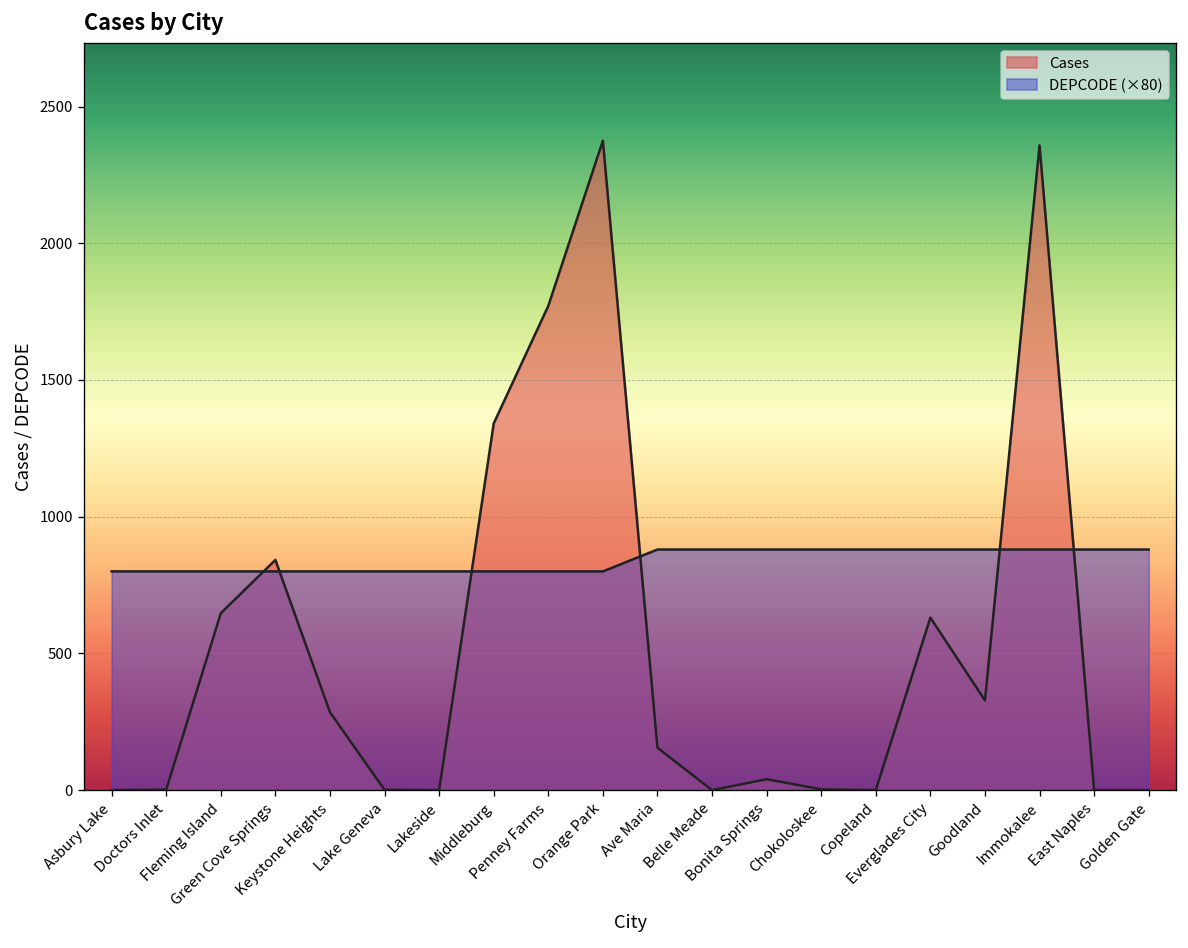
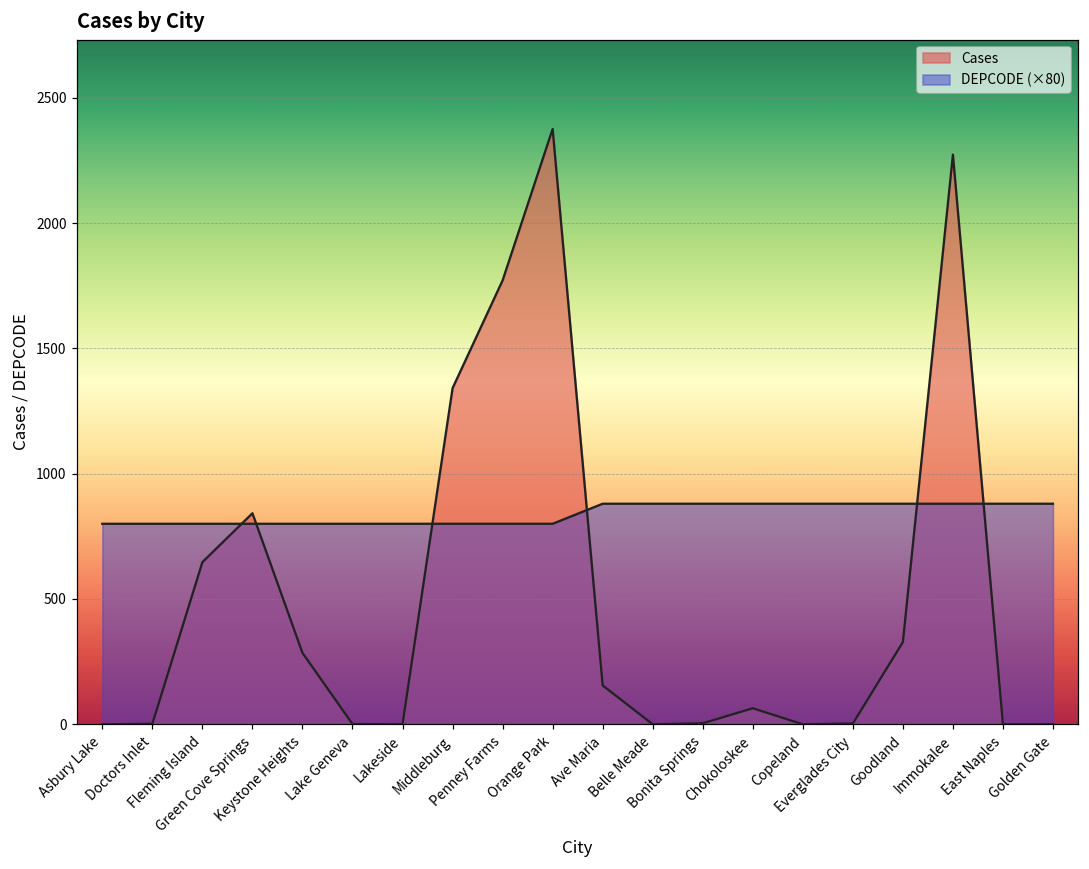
  {
    "Cases": {
      "Asbury Lake": 0,
      "Doctors Inlet": 0,
      "Fleming Island": 650,
      "Green Cove Springs": 840,
      "Keystone Heights": 290,
      "Lake Geneva": 0,
      "Lakeside": 0,
      "Middleburg": 1340,
      "Penney Farms": 1770,
      "Orange Park": 2380,
      "Ave Maria": 160,
      "Belle Meade": 0,
-     "Bonita Springs": 40,
-     "Chokoloskee": 0,
+     "Bonita Springs": 0,
+     "Chokoloskee": 60,
      "Copeland": 0,
-     "Everglades City": 630,
+     "Everglades City": 0,
      "Goodland": 330,
-     "Immokalee": 2360,
+     "Immokalee": 2270,
      "East Naples": 0,
      "Golden Gate": 0
    },
    "DEPCODE (×80)": {
      "Asbury Lake": 800,
      "Doctors Inlet": 800,
      "Fleming Island": 800,
      "Green Cove Springs": 800,
      "Keystone Heights": 800,
      "Lake Geneva": 800,
      "Lakeside": 800,
      "Middleburg": 800,
      "Penney Farms": 800,
      "Orange Park": 800,
      "Ave Maria": 880,
      "Belle Meade": 880,
      "Bonita Springs": 880,
      "Chokoloskee": 880,
      "Copeland": 880,
      "Everglades City": 880,
      "Goodland": 880,
      "Immokalee": 880,
      "East Naples": 880,
      "Golden Gate": 880
    }
  }
